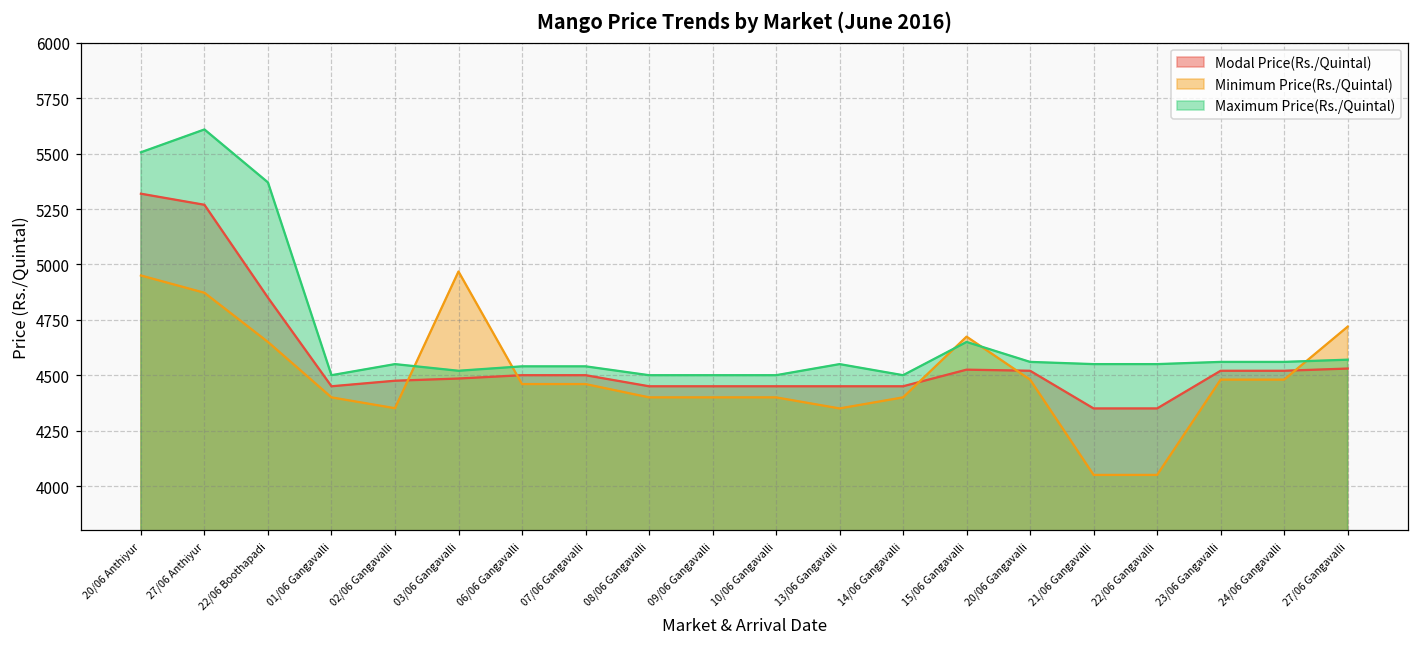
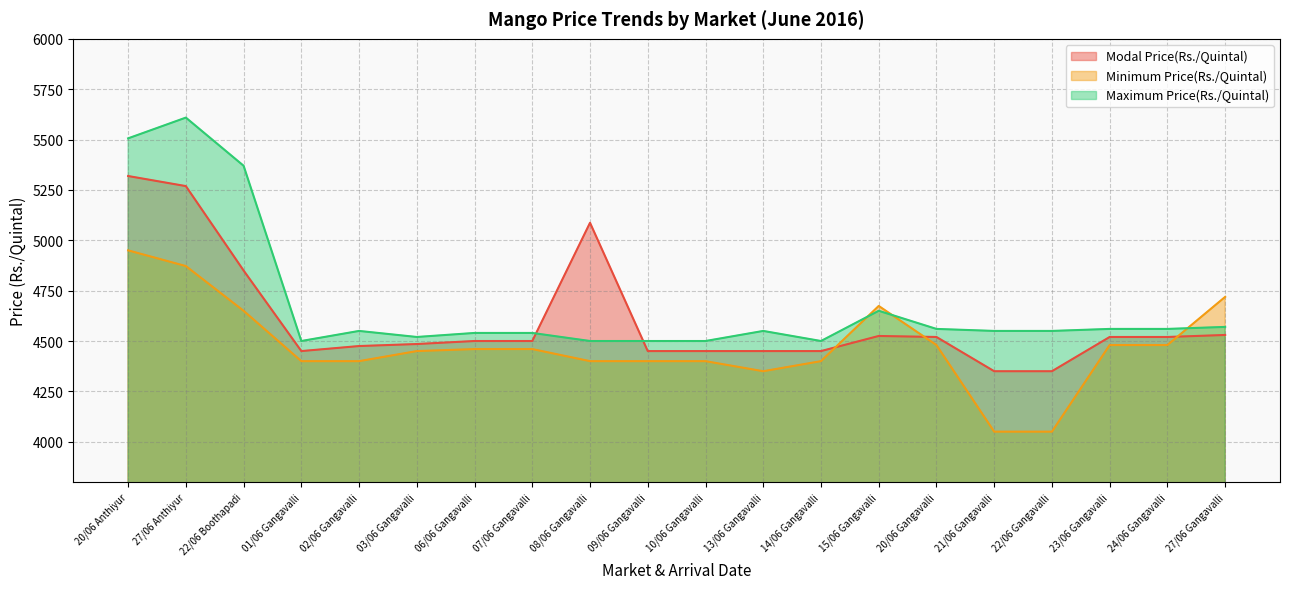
  {
    "Modal Price(Rs./Quintal)": {
      "20/06 Anthiyur": 5320,
      "27/06 Anthiyur": 5270,
      "22/06 Boothapadi": 4850,
      "01/06 Gangavalli": 4450,
      "02/06 Gangavalli": 4480,
      "03/06 Gangavalli": 4490,
      "06/06 Gangavalli": 4500,
      "07/06 Gangavalli": 4500,
-     "08/06 Gangavalli": 4450,
+     "08/06 Gangavalli": 5090,
      "09/06 Gangavalli": 4450,
      "10/06 Gangavalli": 4450,
      "13/06 Gangavalli": 4450,
      "14/06 Gangavalli": 4450,
      "15/06 Gangavalli": 4530,
      "20/06 Gangavalli": 4520,
      "21/06 Gangavalli": 4350,
      "22/06 Gangavalli": 4350,
      "23/06 Gangavalli": 4520,
      "24/06 Gangavalli": 4520,
      "27/06 Gangavalli": 4530
    },
    "Minimum Price(Rs./Quintal)": {
      "20/06 Anthiyur": 4950,
      "27/06 Anthiyur": 4870,
      "22/06 Boothapadi": 4650,
      "01/06 Gangavalli": 4400,
-     "02/06 Gangavalli": 4350,
-     "03/06 Gangavalli": 4970,
+     "02/06 Gangavalli": 4400,
+     "03/06 Gangavalli": 4450,
      "06/06 Gangavalli": 4460,
      "07/06 Gangavalli": 4460,
      "08/06 Gangavalli": 4400,
      "09/06 Gangavalli": 4400,
      "10/06 Gangavalli": 4400,
      "13/06 Gangavalli": 4350,
      "14/06 Gangavalli": 4400,
      "15/06 Gangavalli": 4670,
      "20/06 Gangavalli": 4480,
      "21/06 Gangavalli": 4050,
      "22/06 Gangavalli": 4050,
      "23/06 Gangavalli": 4480,
      "24/06 Gangavalli": 4480,
      "27/06 Gangavalli": 4720
    },
    "Maximum Price(Rs./Quintal)": {
      "20/06 Anthiyur": 5510,
      "27/06 Anthiyur": 5610,
      "22/06 Boothapadi": 5370,
      "01/06 Gangavalli": 4500,
      "02/06 Gangavalli": 4550,
      "03/06 Gangavalli": 4520,
      "06/06 Gangavalli": 4540,
      "07/06 Gangavalli": 4540,
      "08/06 Gangavalli": 4500,
      "09/06 Gangavalli": 4500,
      "10/06 Gangavalli": 4500,
      "13/06 Gangavalli": 4550,
      "14/06 Gangavalli": 4500,
      "15/06 Gangavalli": 4650,
      "20/06 Gangavalli": 4560,
      "21/06 Gangavalli": 4550,
      "22/06 Gangavalli": 4550,
      "23/06 Gangavalli": 4560,
      "24/06 Gangavalli": 4560,
      "27/06 Gangavalli": 4570
    }
  }
